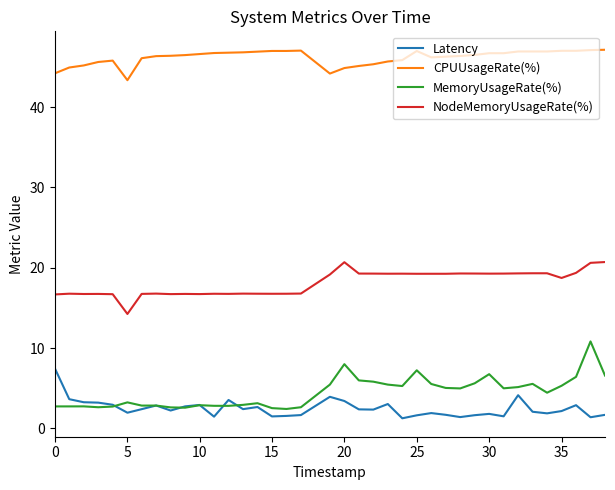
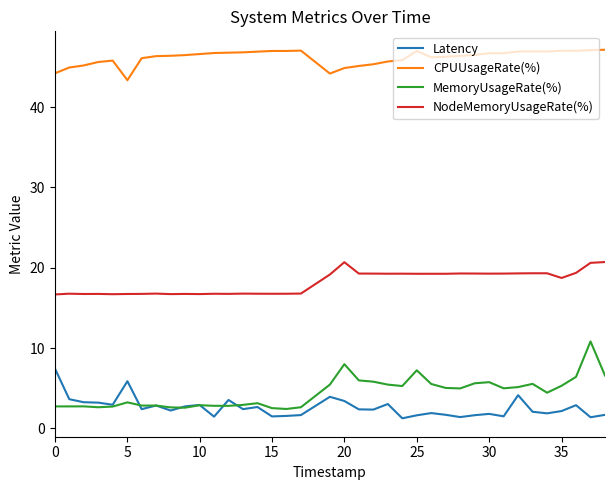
  {
    "Latency": {
      "0": 7,
-     "5": 2,
+     "5": 6,
      "15": 1,
      "20": 3,
      "25": 2,
      "30": 2,
      "35": 2
    },
    "CPUUsageRate(%)": {
      "0": 44,
      "5": 43,
      "10": 47,
      "15": 47,
      "20": 45
    },
    "MemoryUsageRate(%)": {
      "0": 3,
      "5": 3,
      "15": 3,
      "20": 8,
      "25": 7,
-     "30": 7,
+     "30": 6,
      "35": 5
    },
    "NodeMemoryUsageRate(%)": {
      "0": 17,
-     "5": 14,
+     "5": 17,
      "10": 17,
      "15": 17,
      "20": 21,
      "25": 19,
      "30": 19,
      "35": 19
    }
  }
